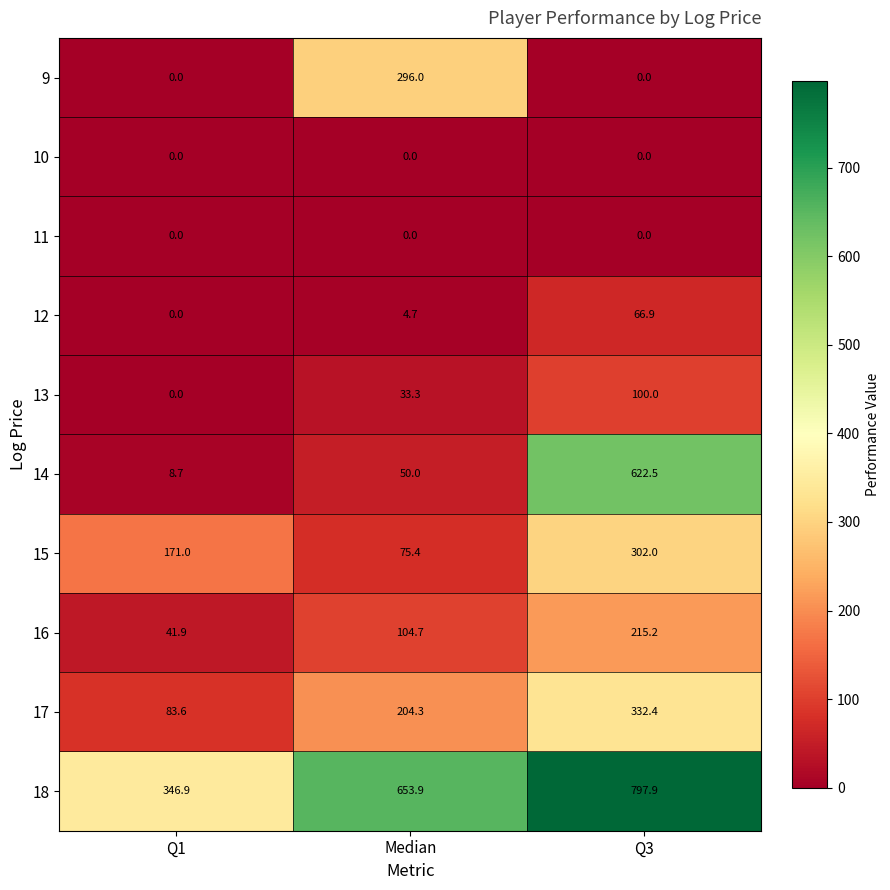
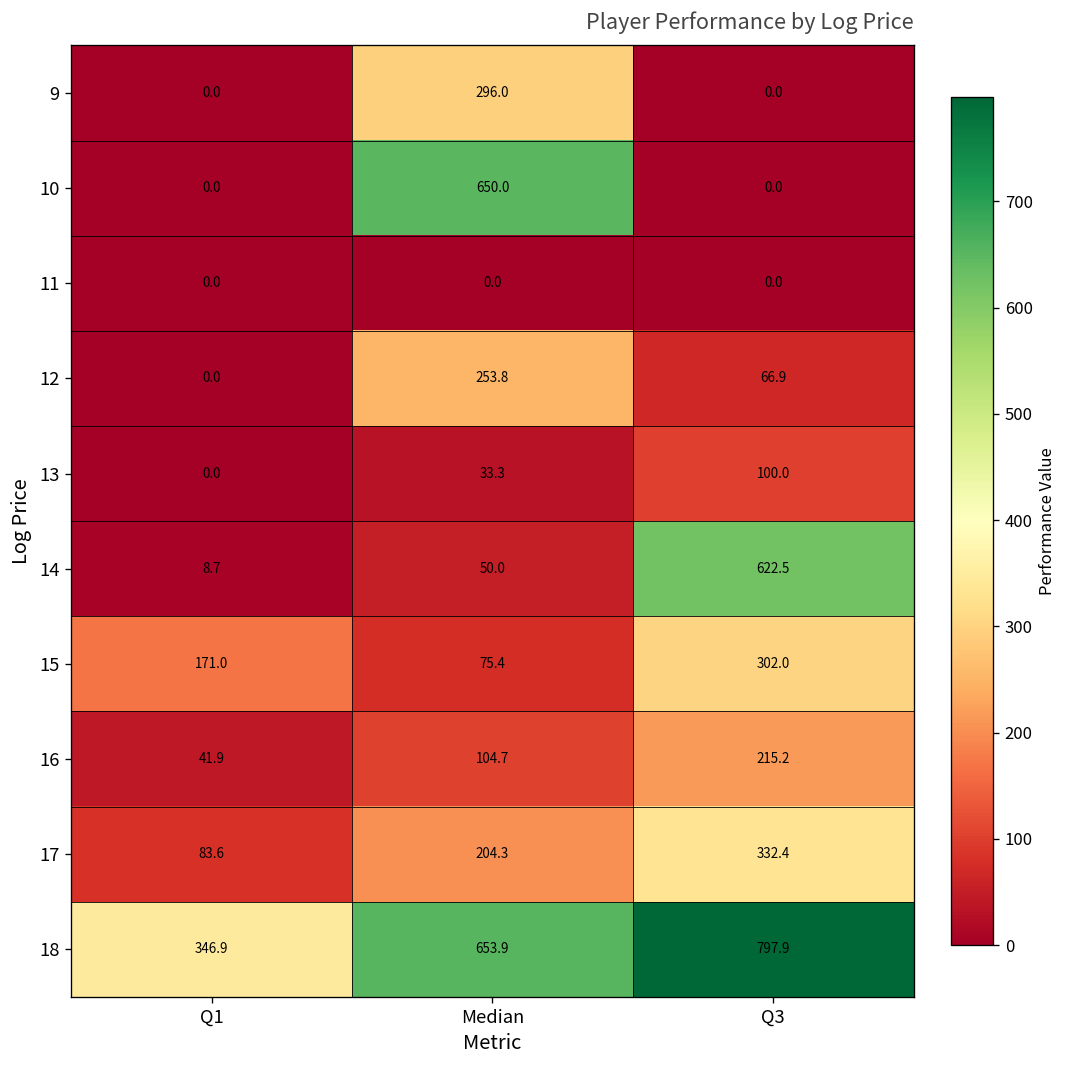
  {
    "9": {
      "Q1": 0.0,
      "Median": 296.0,
      "Q3": 0.0
    },
    "10": {
      "Q1": 0.0,
-     "Median": 0.0,
+     "Median": 650.0,
      "Q3": 0.0
    },
    "11": {
      "Q1": 0.0,
      "Median": 0.0,
      "Q3": 0.0
    },
    "12": {
      "Q1": 0.0,
-     "Median": 4.7,
+     "Median": 253.8,
      "Q3": 66.9
    },
    "13": {
      "Q1": 0.0,
      "Median": 33.3,
      "Q3": 100.0
    },
    "14": {
      "Q1": 8.7,
      "Median": 50.0,
      "Q3": 622.5
    },
    "15": {
      "Q1": 171.0,
      "Median": 75.4,
      "Q3": 302.0
    },
    "16": {
      "Q1": 41.9,
      "Median": 104.7,
      "Q3": 215.2
    },
    "17": {
      "Q1": 83.6,
      "Median": 204.3,
      "Q3": 332.4
    },
    "18": {
      "Q1": 346.9,
      "Median": 653.9,
      "Q3": 797.9
    }
  }
